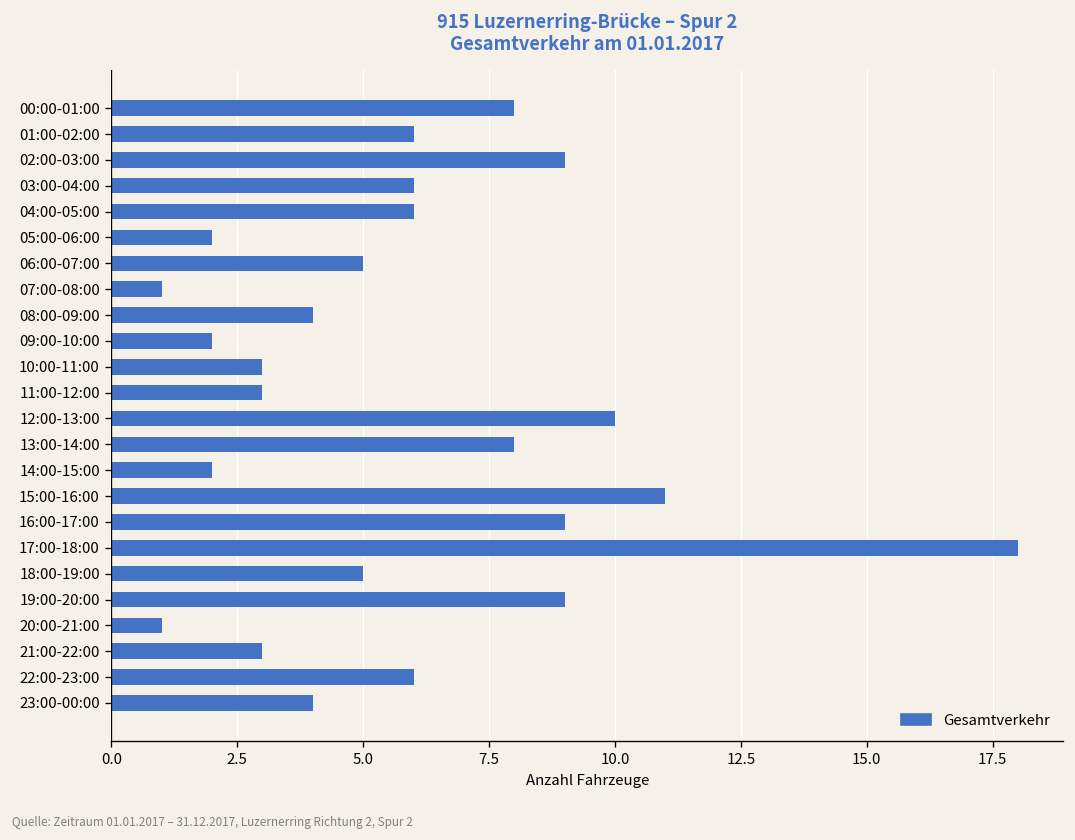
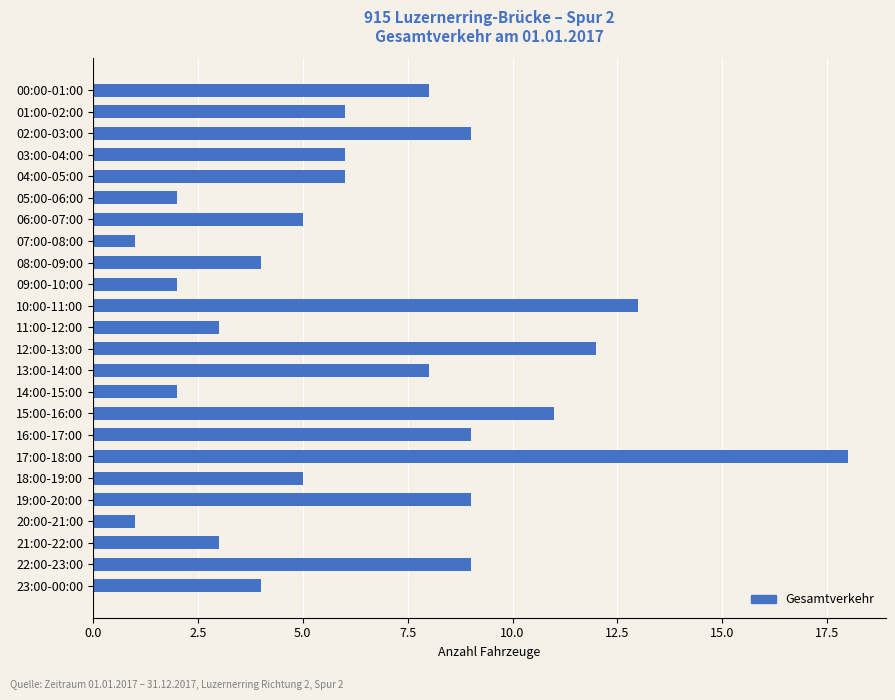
  {
    "00:00-01:00": 8,
    "01:00-02:00": 6,
    "02:00-03:00": 9,
    "03:00-04:00": 6,
    "04:00-05:00": 6,
    "05:00-06:00": 2,
    "06:00-07:00": 5,
    "07:00-08:00": 1,
    "08:00-09:00": 4,
    "09:00-10:00": 2,
-   "10:00-11:00": 3,
+   "10:00-11:00": 13,
    "11:00-12:00": 3,
-   "12:00-13:00": 10,
+   "12:00-13:00": 12,
    "13:00-14:00": 8,
    "14:00-15:00": 2,
    "15:00-16:00": 11,
    "16:00-17:00": 9,
    "17:00-18:00": 18,
    "18:00-19:00": 5,
    "19:00-20:00": 9,
    "20:00-21:00": 1,
    "21:00-22:00": 3,
-   "22:00-23:00": 6,
+   "22:00-23:00": 9,
    "23:00-00:00": 4
  }
